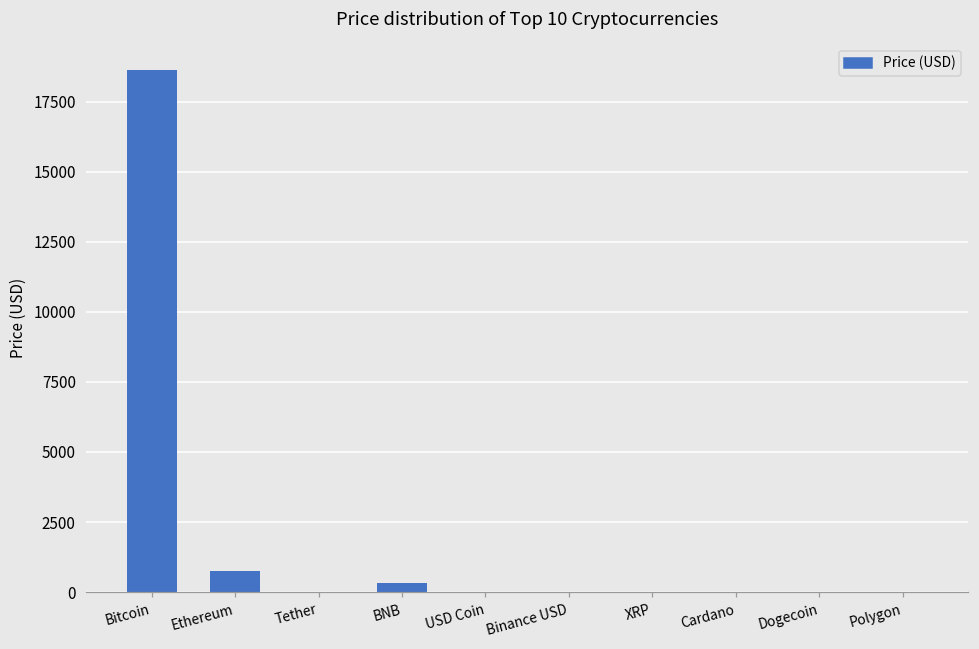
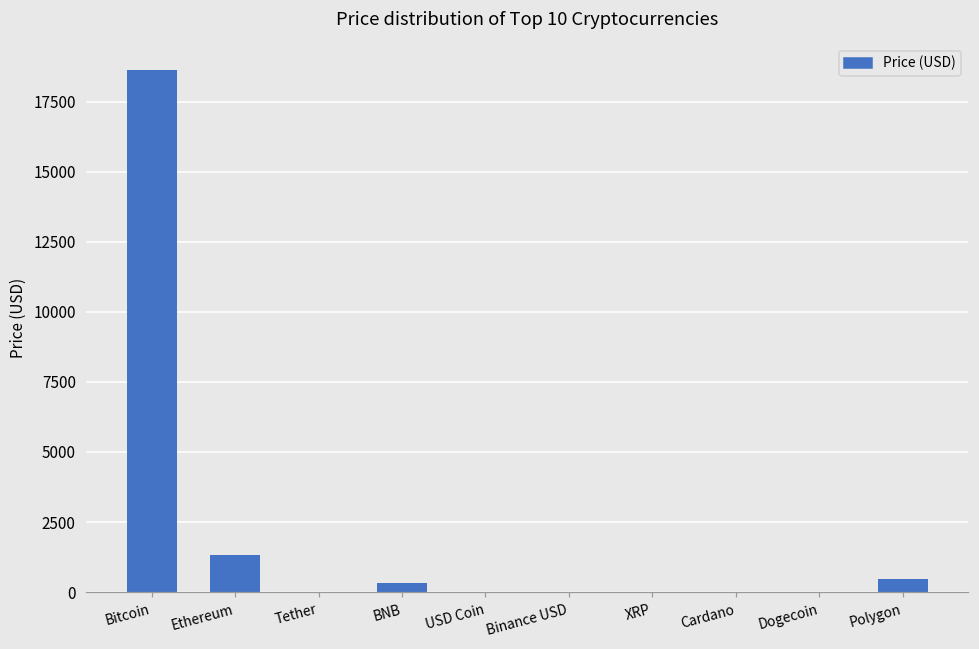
  {
    "Bitcoin": 18600,
-   "Ethereum": 700,
+   "Ethereum": 1300,
    "BNB": 300,
-   "Polygon": 0
+   "Polygon": 500
  }
